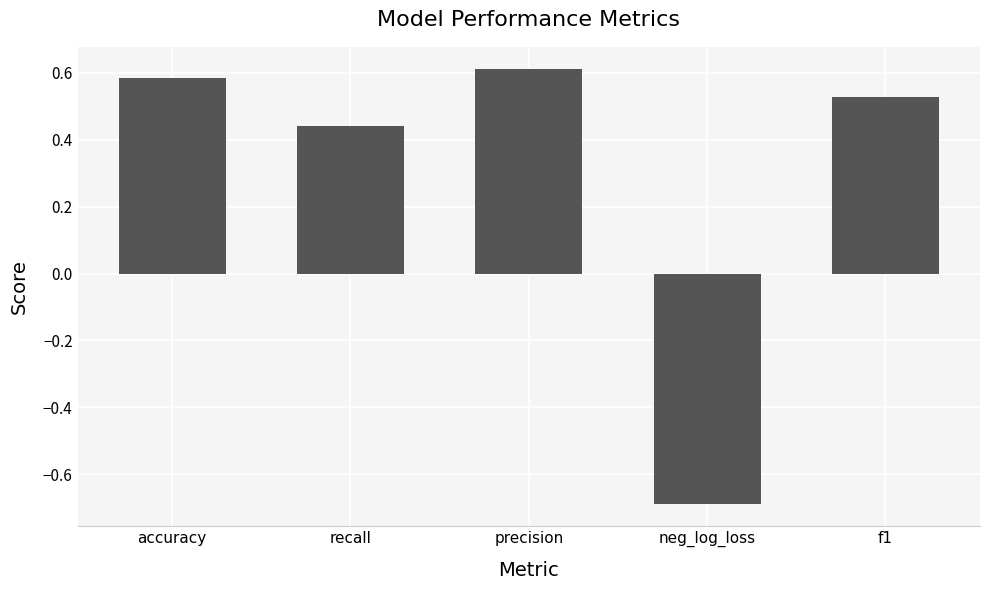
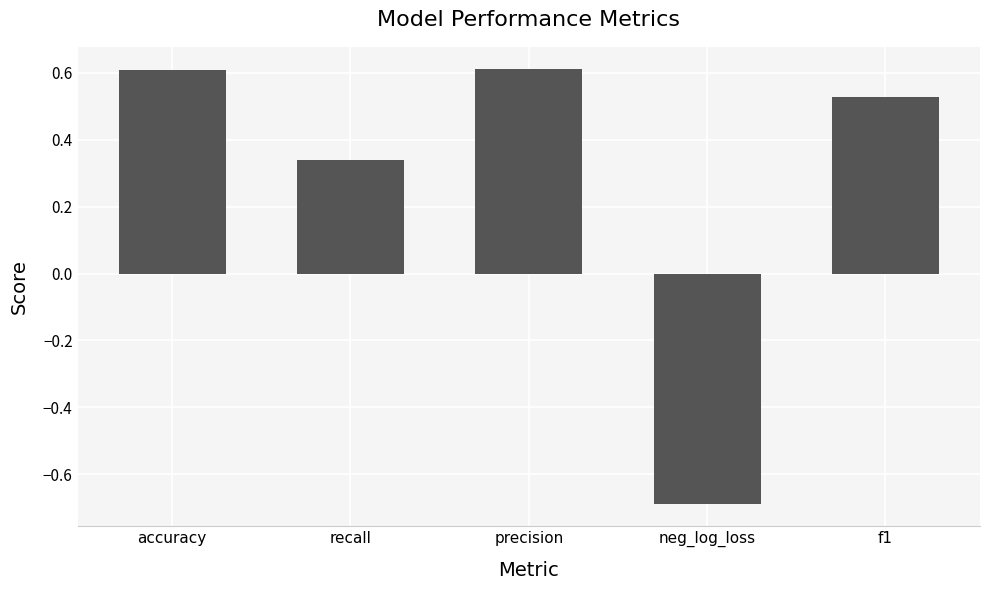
  {
-   "accuracy": 0.59,
-   "recall": 0.44,
+   "accuracy": 0.61,
+   "recall": 0.34,
    "precision": 0.61,
    "neg_log_loss": -0.69,
    "f1": 0.53
  }
